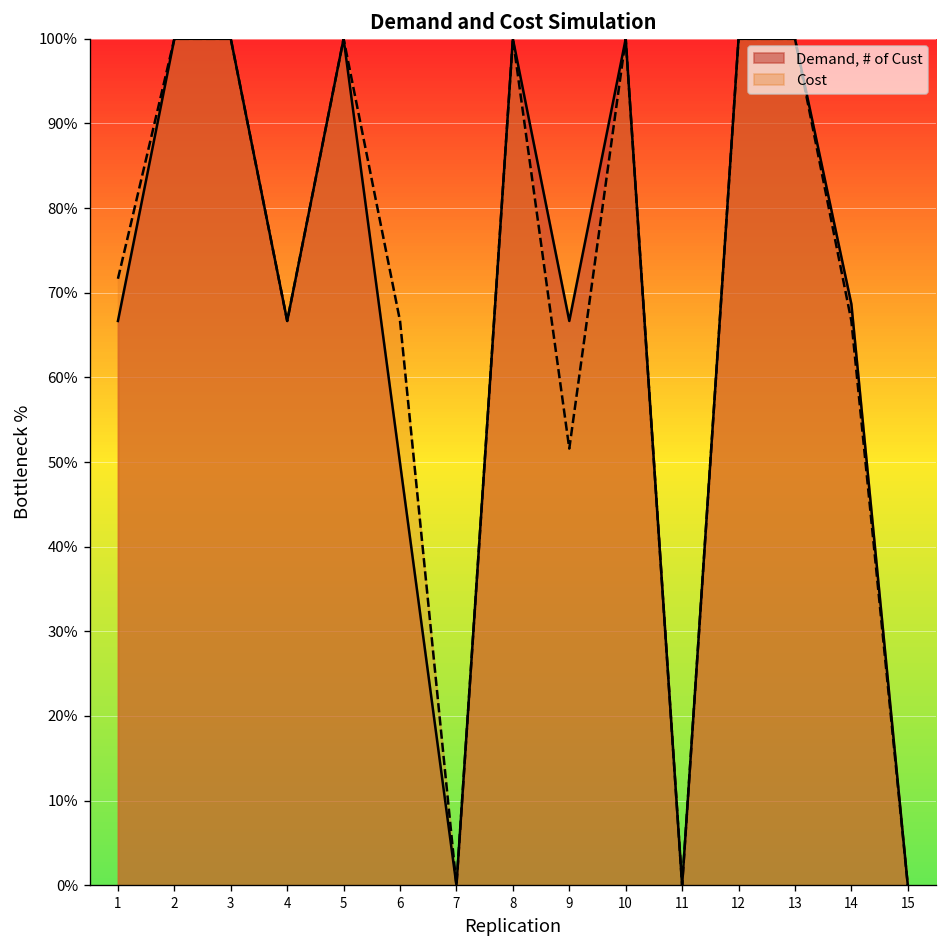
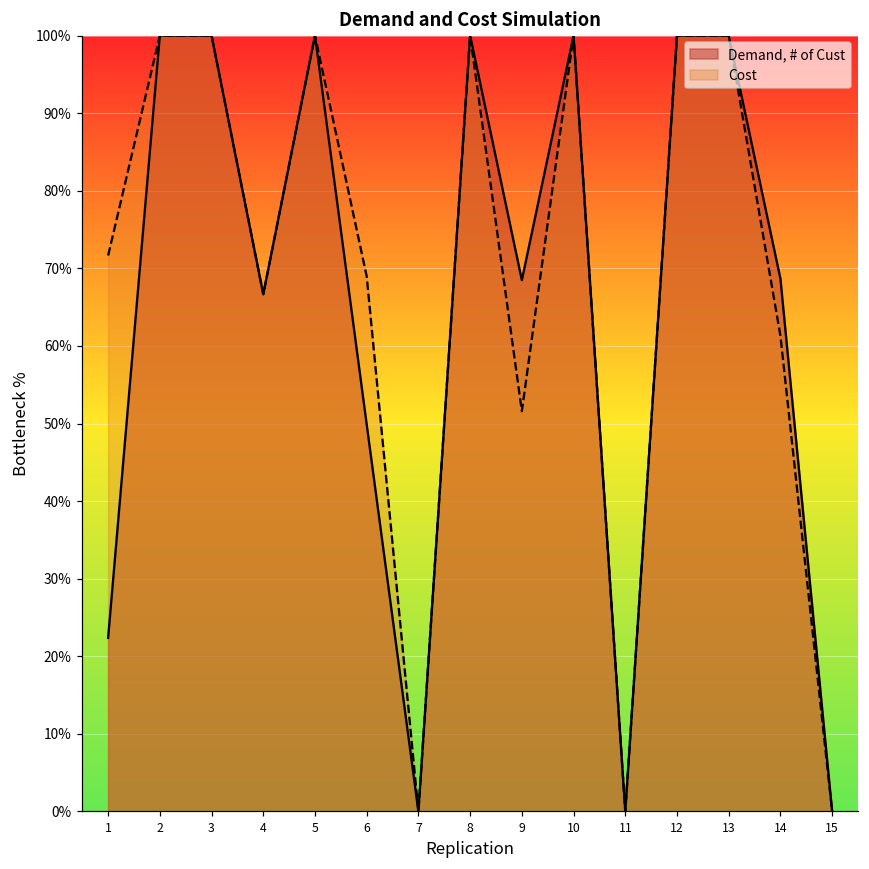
  {
    "Demand, # of Cust": {
-     "1": "67%",
+     "1": "22%",
      "6": "50%",
-     "9": "67%",
+     "9": "68%",
      "14": "69%"
    },
    "Cost": {
      "1": "72%",
-     "6": "67%",
+     "6": "69%",
      "9": "52%",
-     "14": "67%"
+     "14": "61%"
    }
  }
